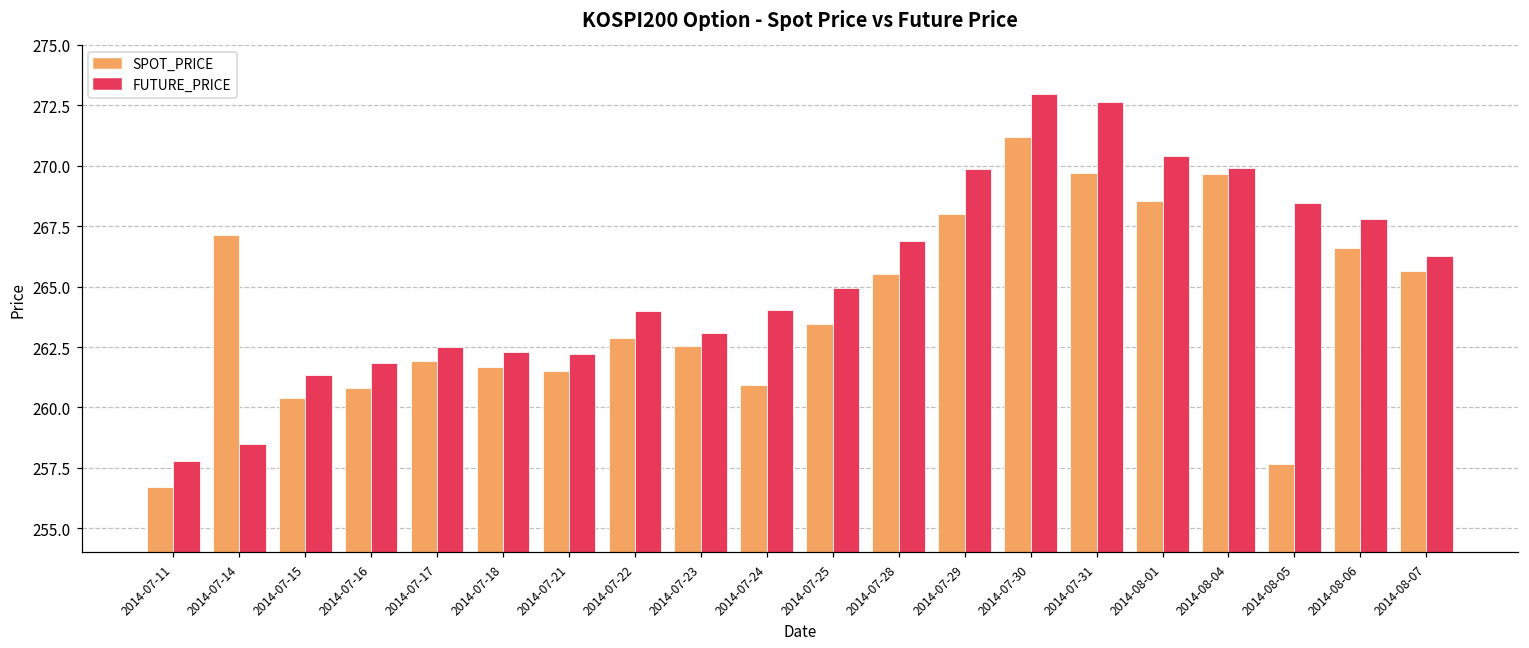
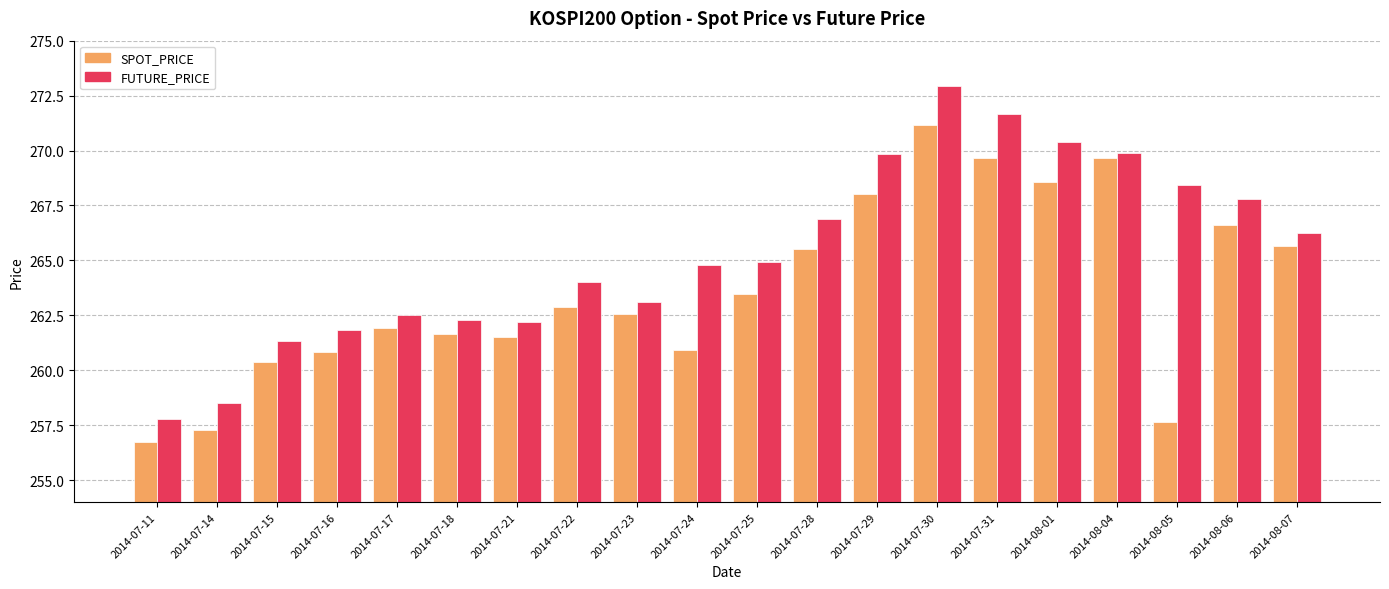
  {
    "SPOT_PRICE": {
      "2014-07-11": 256.7,
-     "2014-07-14": 267.1,
+     "2014-07-14": 257.3,
      "2014-07-15": 260.4,
      "2014-07-16": 260.8,
      "2014-07-17": 261.9,
      "2014-07-18": 261.7,
      "2014-07-21": 261.5,
      "2014-07-22": 262.9,
      "2014-07-23": 262.6,
      "2014-07-24": 260.9,
      "2014-07-25": 263.5,
      "2014-07-28": 265.5,
      "2014-07-29": 268.0,
      "2014-07-30": 271.2,
      "2014-07-31": 269.7,
      "2014-08-01": 268.6,
      "2014-08-04": 269.7,
      "2014-08-05": 257.7,
      "2014-08-06": 266.6,
      "2014-08-07": 265.6
    },
    "FUTURE_PRICE": {
      "2014-07-11": 257.8,
      "2014-07-14": 258.5,
      "2014-07-15": 261.4,
      "2014-07-16": 261.9,
      "2014-07-17": 262.5,
      "2014-07-18": 262.3,
      "2014-07-21": 262.2,
      "2014-07-22": 264.0,
      "2014-07-23": 263.1,
-     "2014-07-24": 264.1,
+     "2014-07-24": 264.8,
      "2014-07-25": 265.0,
      "2014-07-28": 266.9,
      "2014-07-29": 269.9,
      "2014-07-30": 273.0,
-     "2014-07-31": 272.6,
+     "2014-07-31": 271.7,
      "2014-08-01": 270.4,
      "2014-08-04": 269.9,
      "2014-08-05": 268.5,
      "2014-08-06": 267.8,
      "2014-08-07": 266.3
    }
  }
